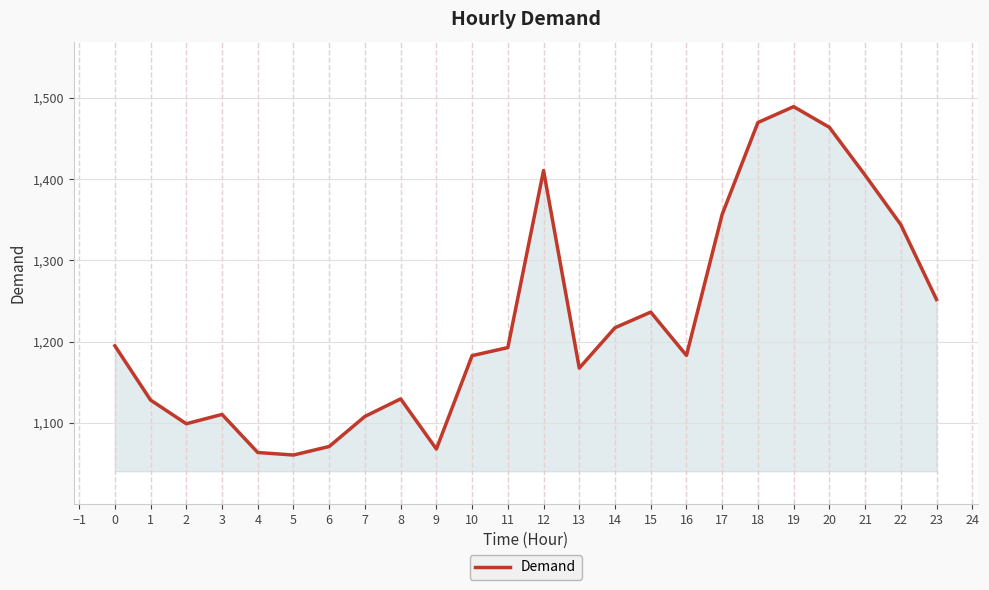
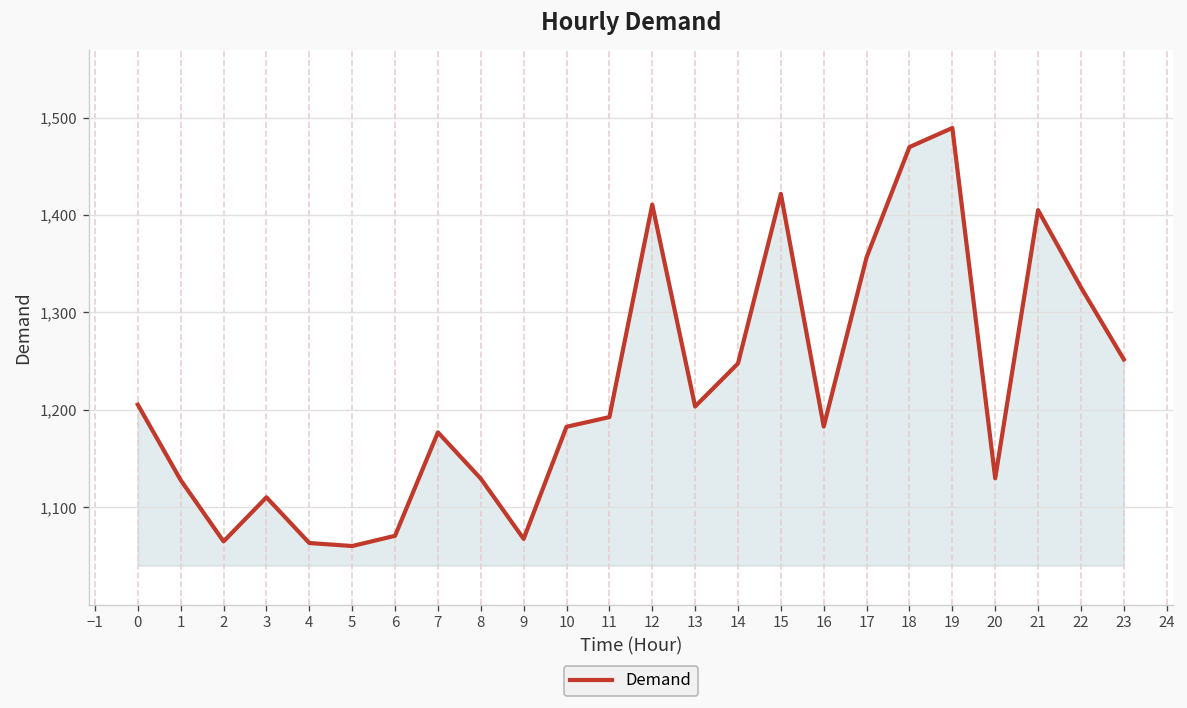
  {
-   "0": "1,190",
+   "0": "1,210",
    "1": "1,130",
-   "2": "1,100",
+   "2": "1,070",
    "3": "1,110",
    "4": "1,060",
    "5": "1,060",
    "6": "1,070",
-   "7": "1,110",
+   "7": "1,180",
    "8": "1,130",
    "9": "1,070",
    "10": "1,180",
    "11": "1,190",
    "12": "1,410",
-   "13": "1,170",
-   "14": "1,220",
-   "15": "1,240",
+   "13": "1,200",
+   "14": "1,250",
+   "15": "1,420",
    "16": "1,180",
    "17": "1,360",
    "18": "1,470",
    "19": "1,490",
-   "20": "1,460",
+   "20": "1,130",
    "21": "1,400",
-   "22": "1,340",
+   "22": "1,330",
    "23": "1,250"
  }
